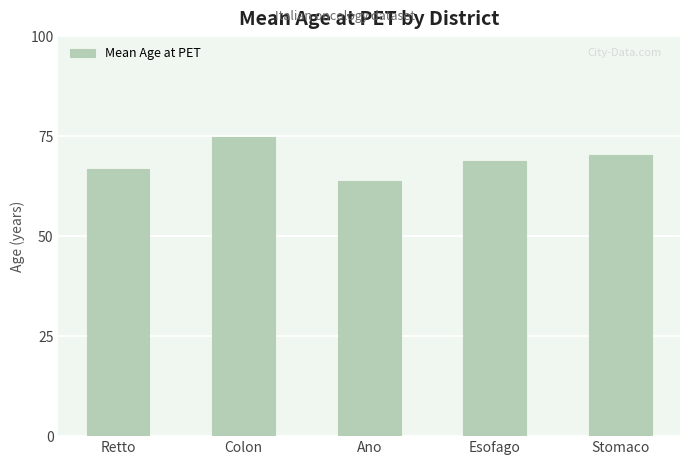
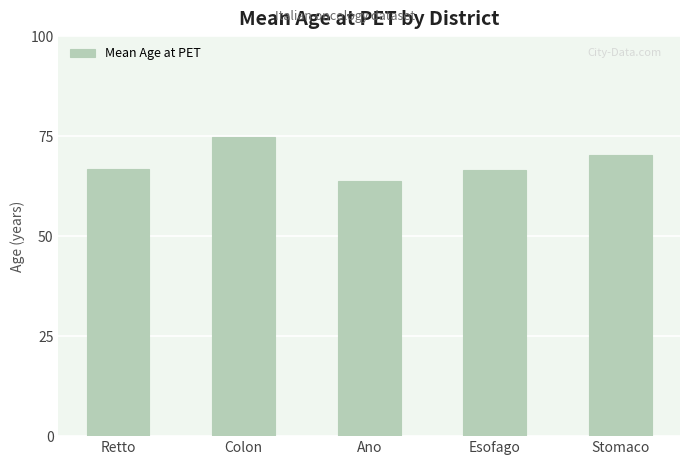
  {
    "Retto": 67,
    "Colon": 75,
    "Ano": 64,
-   "Esofago": 69,
+   "Esofago": 67,
    "Stomaco": 70
  }
